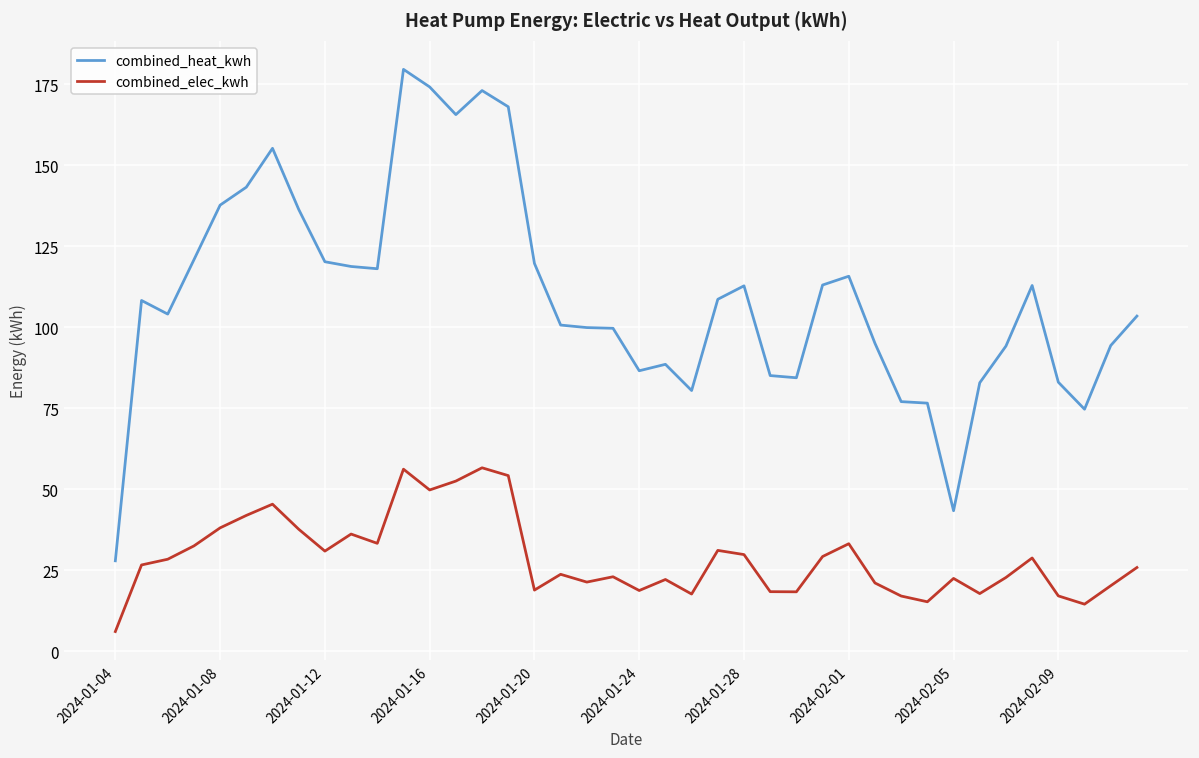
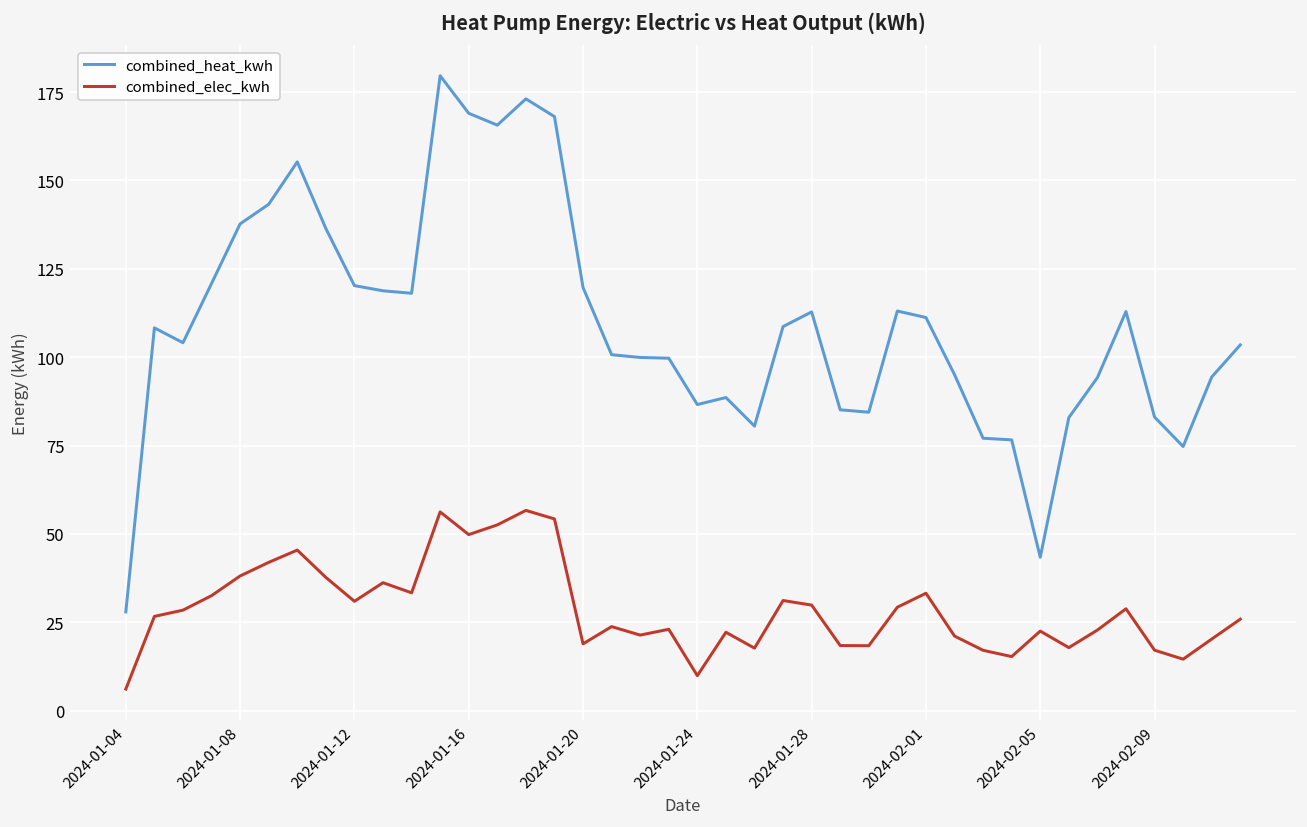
  {
    "combined_heat_kwh": {
      "2024-01-04": 28,
      "2024-01-08": 138,
      "2024-01-12": 120,
-     "2024-01-16": 174,
+     "2024-01-16": 169,
      "2024-01-20": 120,
      "2024-01-24": 87,
      "2024-01-28": 113,
-     "2024-02-01": 116,
+     "2024-02-01": 111,
      "2024-02-05": 43,
      "2024-02-09": 83
    },
    "combined_elec_kwh": {
      "2024-01-04": 6,
      "2024-01-08": 38,
      "2024-01-12": 31,
      "2024-01-16": 50,
      "2024-01-20": 19,
-     "2024-01-24": 19,
+     "2024-01-24": 10,
      "2024-01-28": 30,
      "2024-02-01": 33,
      "2024-02-05": 23,
      "2024-02-09": 17
    }
  }
